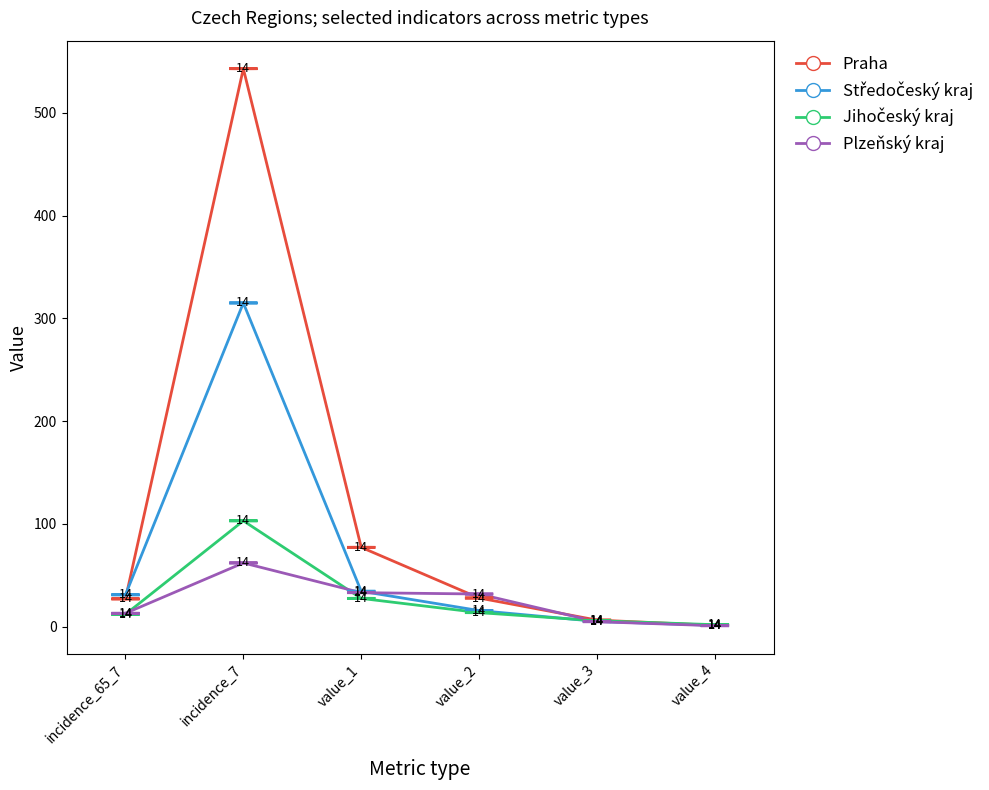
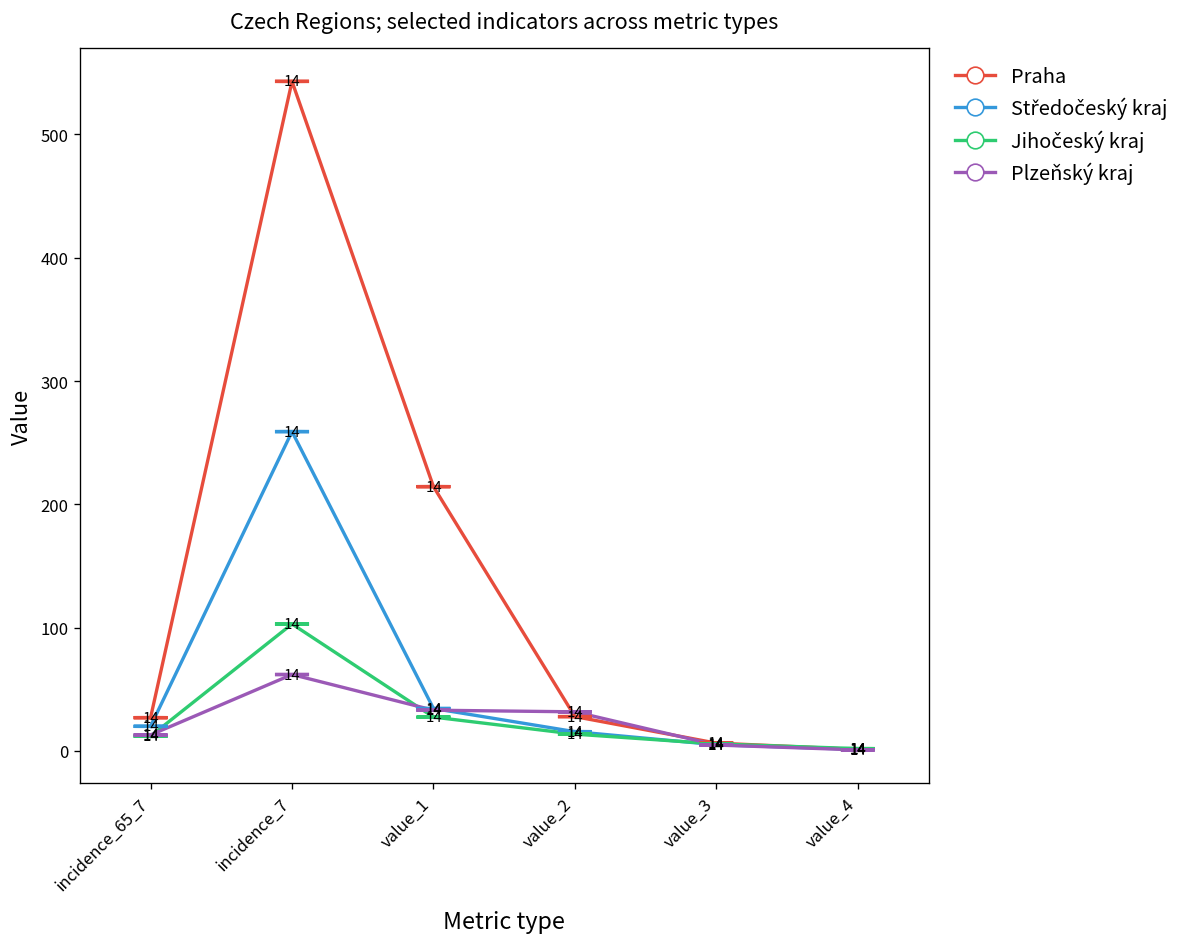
  {
    "Praha": {
-     "value_1": 77
+     "value_1": 214
    },
    "Středočeský kraj": {
-     "incidence_65_7": 31,
-     "incidence_7": 315
+     "incidence_65_7": 20,
+     "incidence_7": 259
    }
  }
